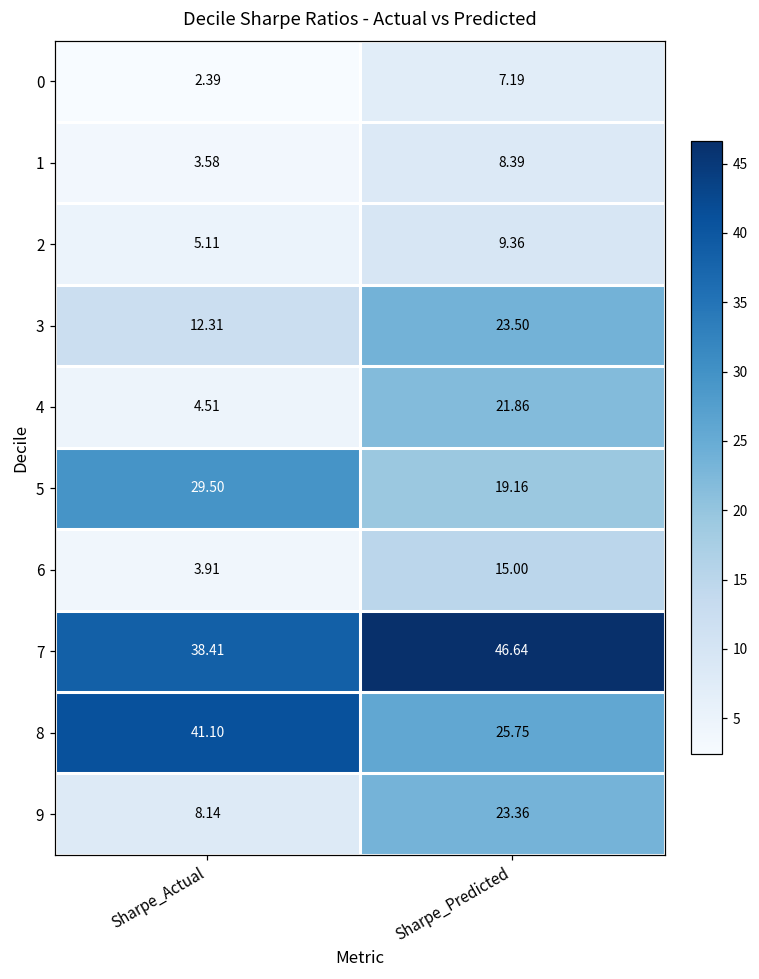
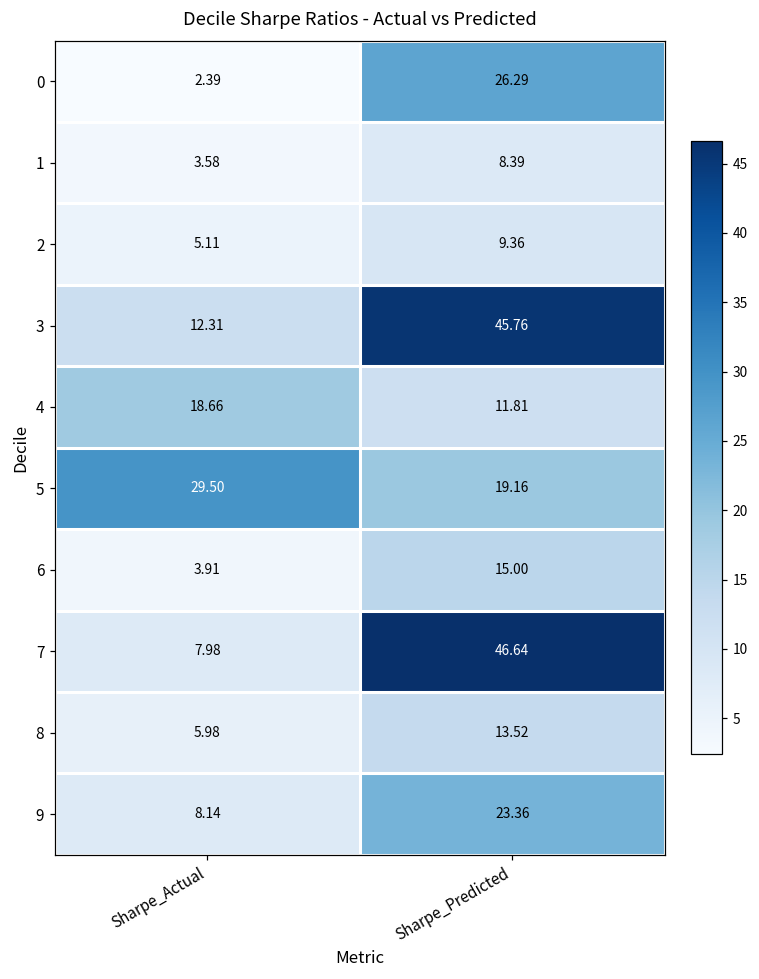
  {
    "0": {
      "Sharpe_Actual": 2.39,
-     "Sharpe_Predicted": 7.19
+     "Sharpe_Predicted": 26.29
    },
    "1": {
      "Sharpe_Actual": 3.58,
      "Sharpe_Predicted": 8.39
    },
    "2": {
      "Sharpe_Actual": 5.11,
      "Sharpe_Predicted": 9.36
    },
    "3": {
      "Sharpe_Actual": 12.31,
-     "Sharpe_Predicted": 23.50
+     "Sharpe_Predicted": 45.76
    },
    "4": {
-     "Sharpe_Actual": 4.51,
-     "Sharpe_Predicted": 21.86
+     "Sharpe_Actual": 18.66,
+     "Sharpe_Predicted": 11.81
    },
    "5": {
      "Sharpe_Actual": 29.50,
      "Sharpe_Predicted": 19.16
    },
    "6": {
      "Sharpe_Actual": 3.91,
      "Sharpe_Predicted": 15.00
    },
    "7": {
-     "Sharpe_Actual": 38.41,
+     "Sharpe_Actual": 7.98,
      "Sharpe_Predicted": 46.64
    },
    "8": {
-     "Sharpe_Actual": 41.10,
-     "Sharpe_Predicted": 25.75
+     "Sharpe_Actual": 5.98,
+     "Sharpe_Predicted": 13.52
    },
    "9": {
      "Sharpe_Actual": 8.14,
      "Sharpe_Predicted": 23.36
    }
  }
